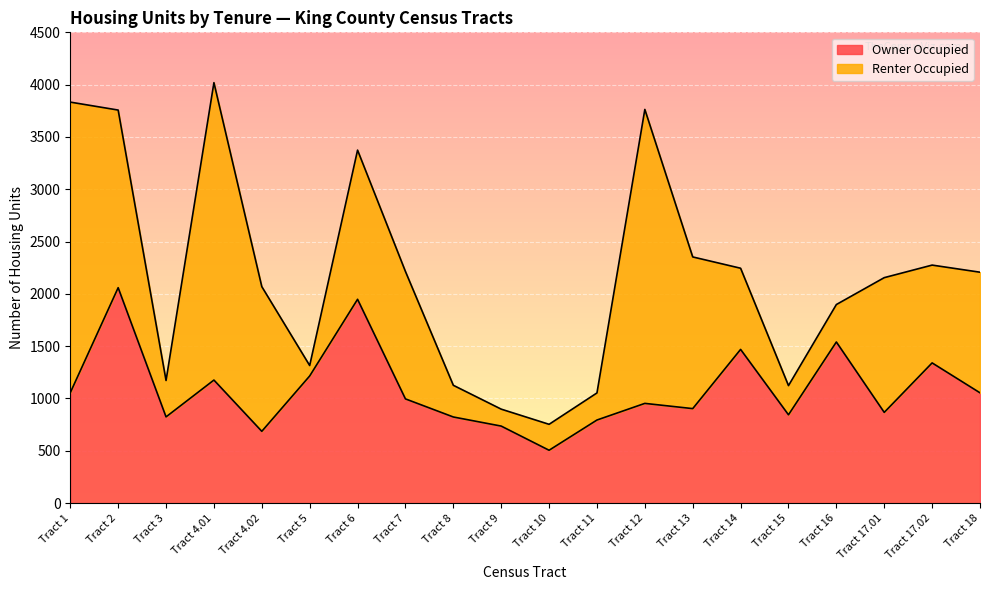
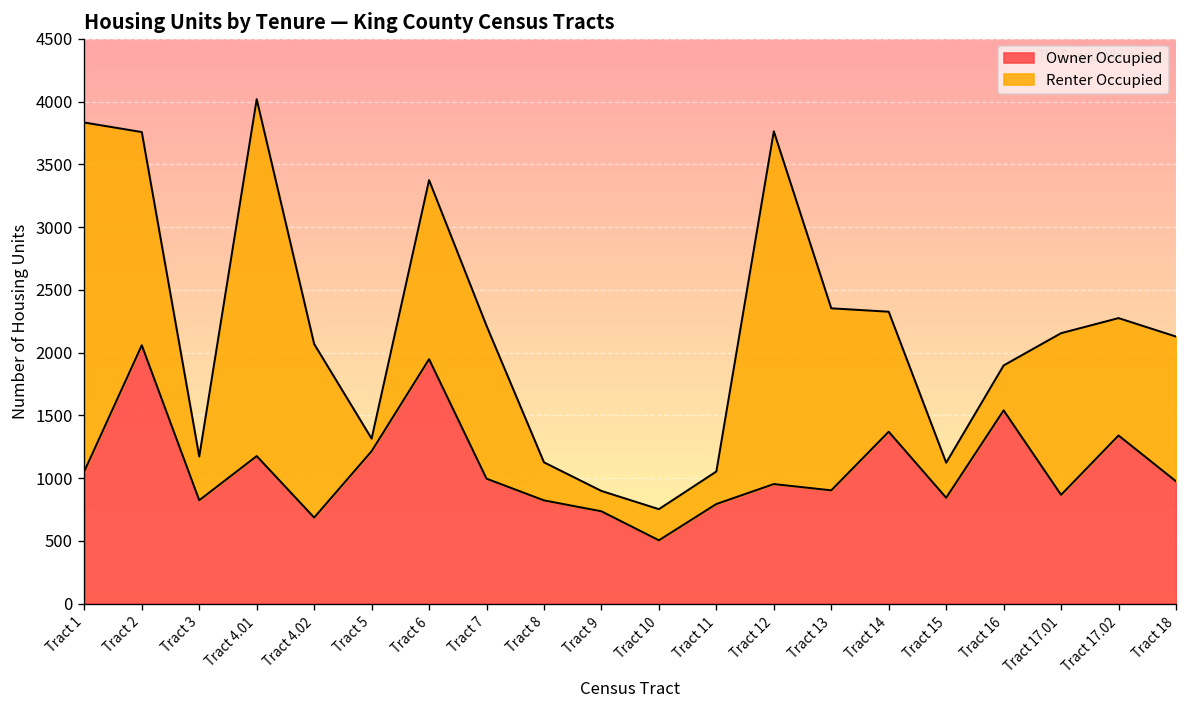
  {
    "Owner Occupied": {
      "Tract 1": 1060,
      "Tract 2": 2060,
      "Tract 3": 820,
      "Tract 4.01": 1180,
      "Tract 4.02": 690,
      "Tract 5": 1220,
      "Tract 6": 1950,
      "Tract 7": 1000,
      "Tract 8": 820,
      "Tract 9": 740,
      "Tract 10": 510,
      "Tract 11": 790,
      "Tract 12": 950,
      "Tract 13": 900,
-     "Tract 14": 1470,
+     "Tract 14": 1370,
      "Tract 15": 840,
      "Tract 16": 1540,
      "Tract 17.01": 870,
      "Tract 17.02": 1340,
-     "Tract 18": 1050
+     "Tract 18": 980
    },
    "Renter Occupied": {
      "Tract 1": 2780,
      "Tract 2": 1700,
      "Tract 3": 350,
      "Tract 4.01": 2840,
      "Tract 4.02": 1380,
      "Tract 5": 100,
      "Tract 6": 1430,
      "Tract 7": 1220,
      "Tract 8": 300,
      "Tract 9": 160,
      "Tract 10": 250,
      "Tract 11": 260,
      "Tract 12": 2810,
      "Tract 13": 1450,
-     "Tract 14": 780,
+     "Tract 14": 960,
      "Tract 15": 280,
      "Tract 16": 360,
      "Tract 17.01": 1290,
      "Tract 17.02": 940,
      "Tract 18": 1150
    }
  }
